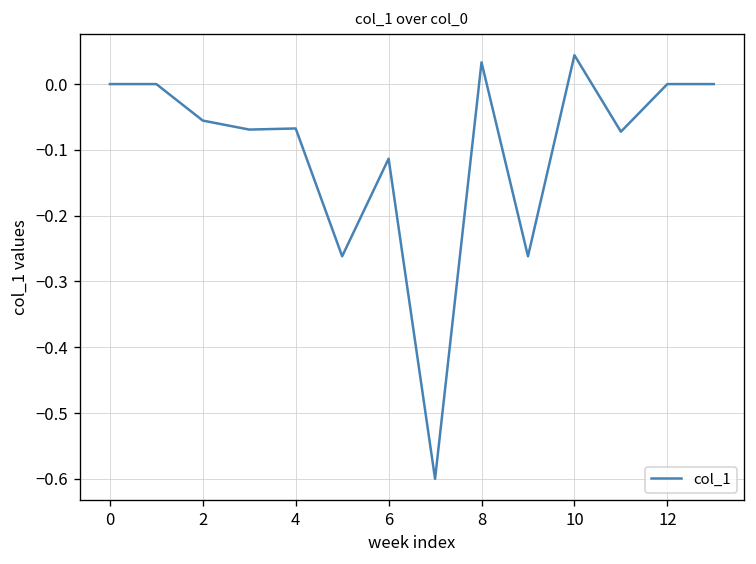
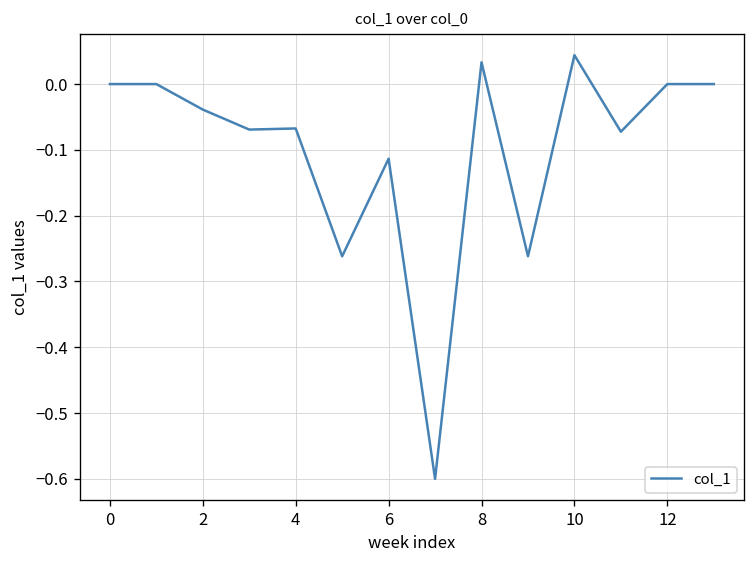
  {
    "0": 0.00,
-   "2": -0.06,
+   "2": -0.04,
    "4": -0.07,
    "6": -0.11,
    "8": 0.03,
    "10": 0.04,
    "12": 0.00
  }
